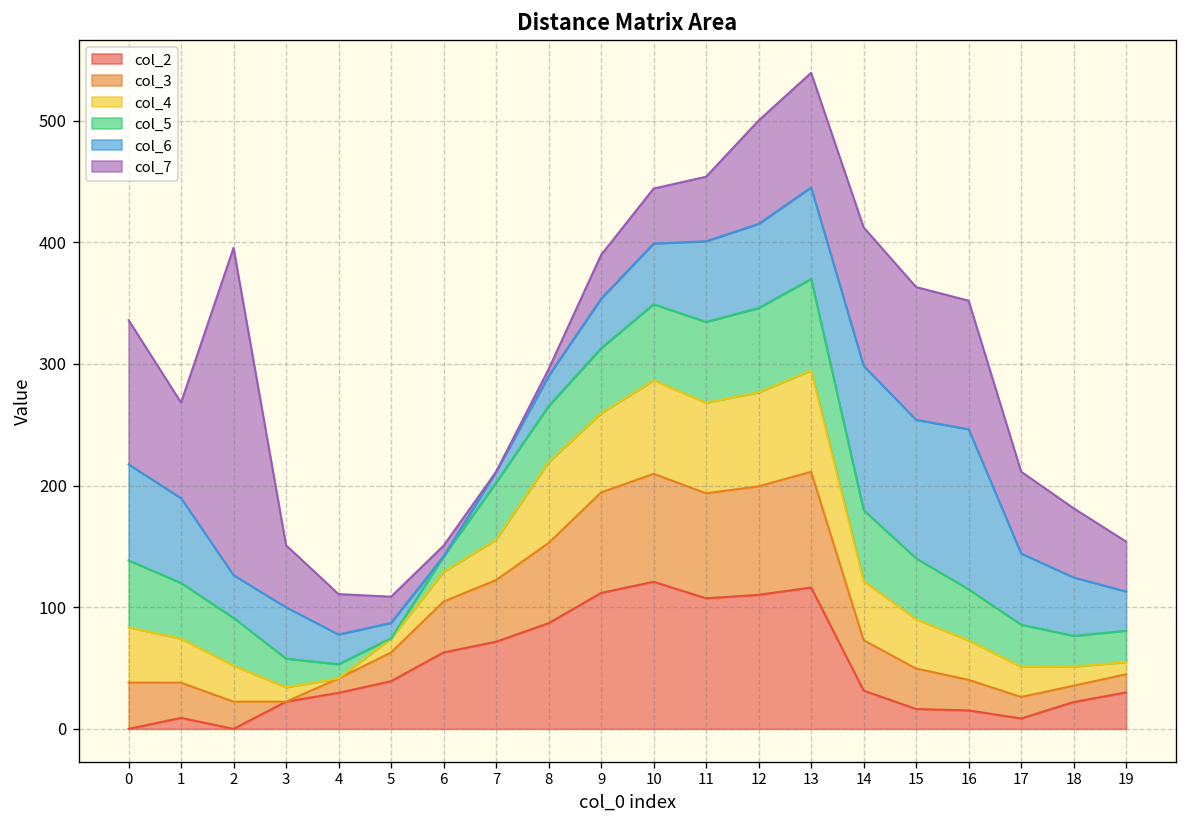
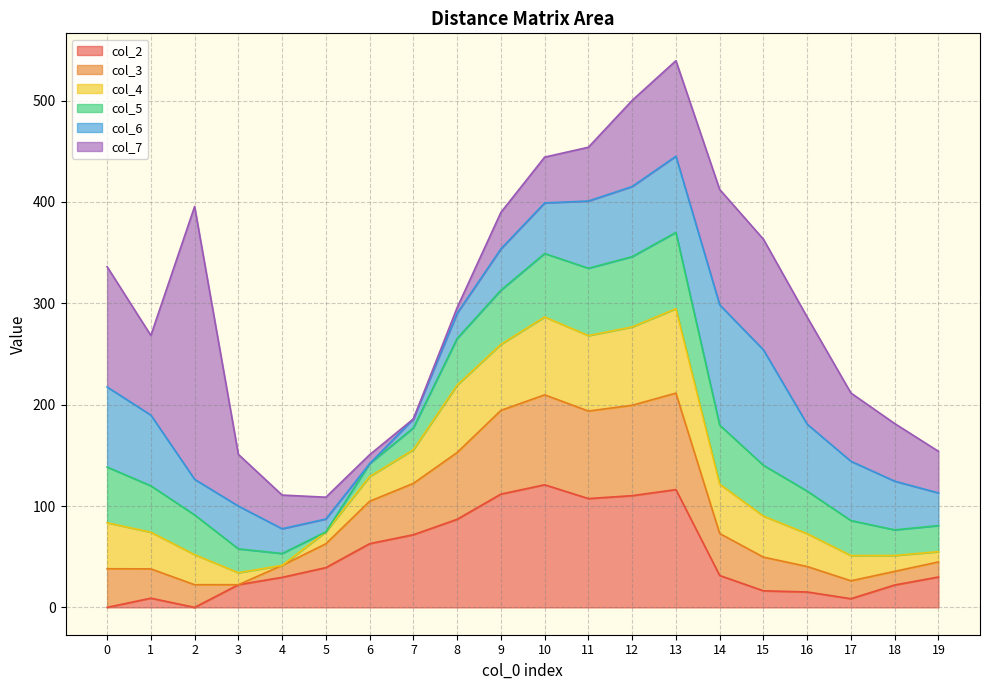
  {
    "col_4": {
      "0": 45,
      "1": 36,
      "2": 30,
      "3": 12,
      "6": 24,
      "7": 33,
      "8": 67,
      "9": 65,
      "10": 77,
      "11": 74,
      "12": 77,
      "13": 83,
      "14": 49,
      "15": 40,
      "16": 32,
      "17": 25,
      "18": 16,
      "19": 10
    },
    "col_5": {
      "0": 55,
      "1": 46,
      "2": 39,
      "3": 24,
      "4": 12,
-     "7": 47,
+     "7": 22,
      "8": 46,
      "9": 53,
      "10": 63,
      "11": 66,
      "12": 69,
      "13": 75,
      "14": 58,
      "15": 50,
      "16": 42,
      "17": 35,
      "18": 25,
      "19": 26
    },
    "col_6": {
      "0": 79,
      "1": 70,
      "2": 35,
      "3": 42,
      "4": 24,
      "5": 13,
      "8": 25,
      "9": 41,
      "10": 50,
      "11": 66,
      "12": 69,
      "13": 75,
      "14": 119,
      "15": 114,
-     "16": 132,
+     "16": 66,
      "17": 59,
      "18": 48,
      "19": 32
    },
    "col_7": {
      "0": 119,
      "1": 79,
      "2": 269,
      "3": 51,
      "4": 33,
      "5": 22,
      "6": 9,
      "8": 6,
      "9": 36,
      "10": 45,
      "11": 53,
      "12": 85,
      "13": 94,
      "14": 114,
      "15": 109,
      "16": 106,
      "17": 67,
      "18": 57,
      "19": 41
    }
  }
